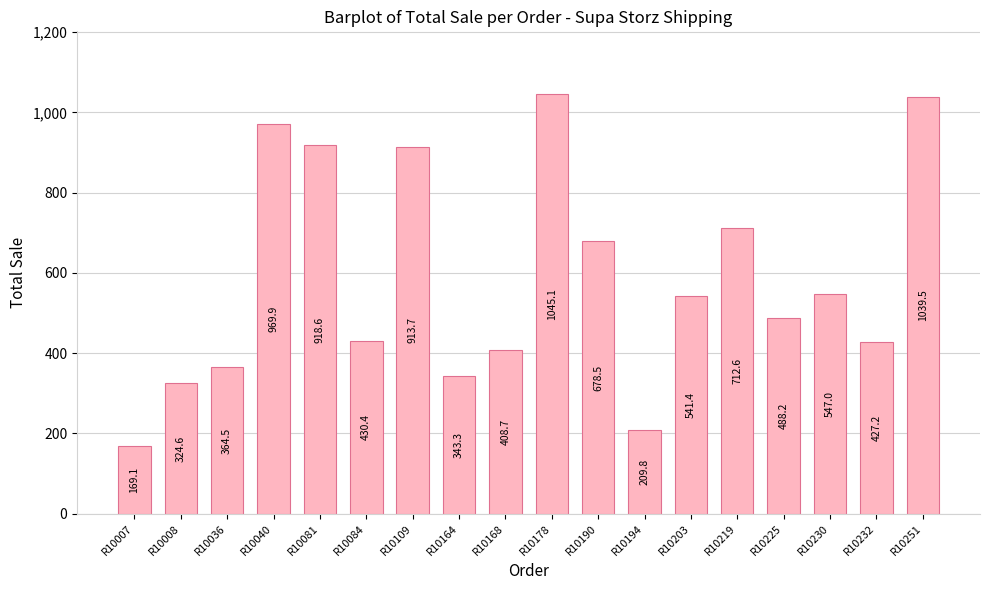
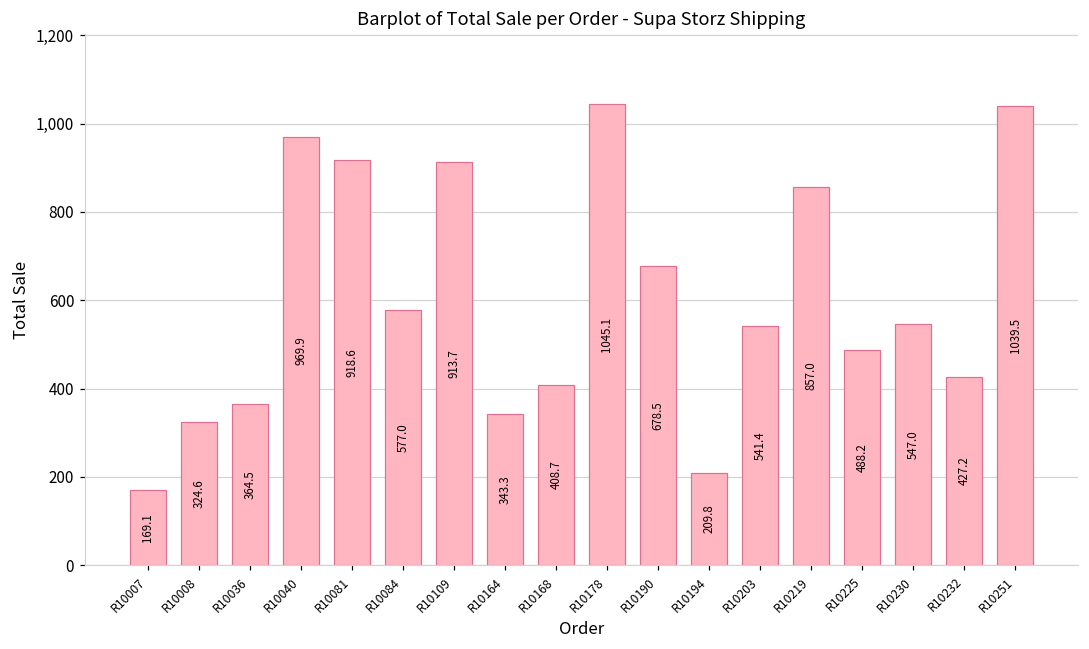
  {
    "R10007": 169.1,
    "R10008": 324.6,
    "R10036": 364.5,
    "R10040": 969.9,
    "R10081": 918.6,
-   "R10084": 430.4,
+   "R10084": 577.0,
    "R10109": 913.7,
    "R10164": 343.3,
    "R10168": 408.7,
    "R10178": 1045.1,
    "R10190": 678.5,
    "R10194": 209.8,
    "R10203": 541.4,
-   "R10219": 712.6,
+   "R10219": 857.0,
    "R10225": 488.2,
    "R10230": 547.0,
    "R10232": 427.2,
    "R10251": 1039.5
  }
